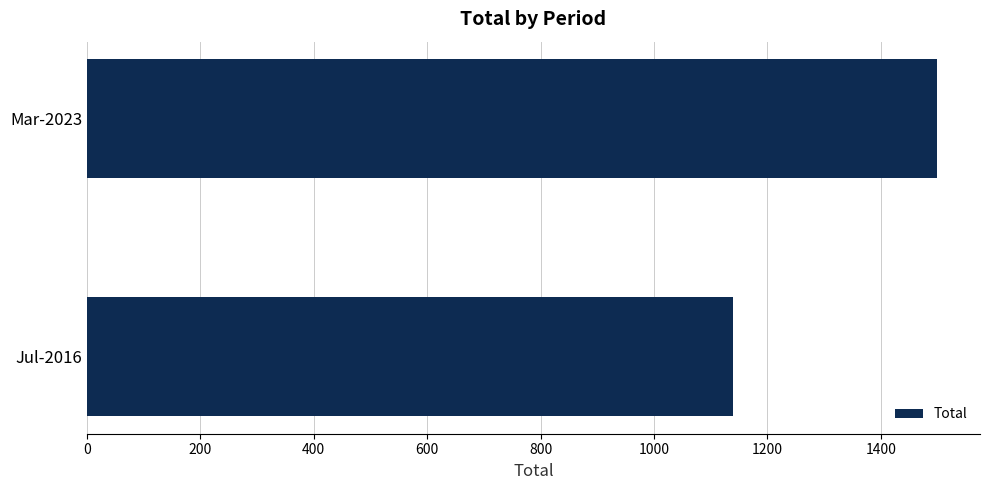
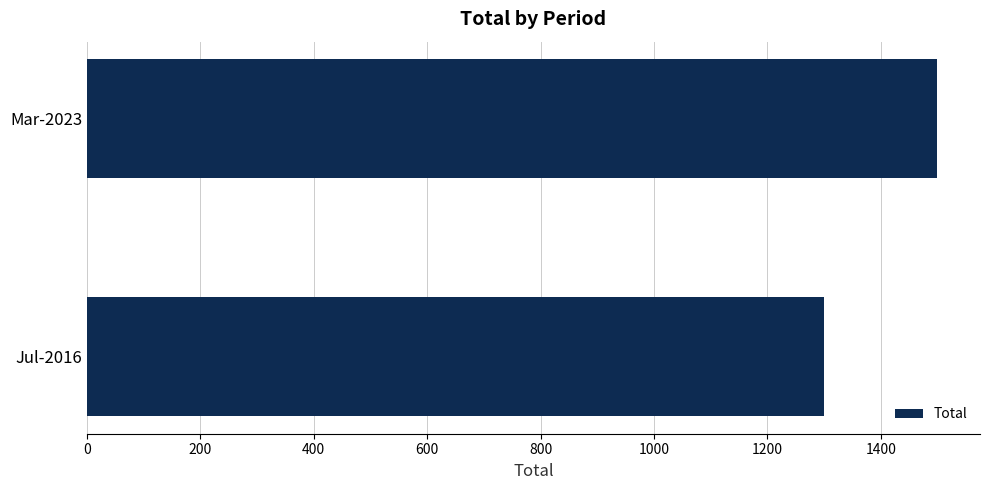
  {
    "Mar-2023": 1500,
-   "Jul-2016": 1140
+   "Jul-2016": 1300
  }
